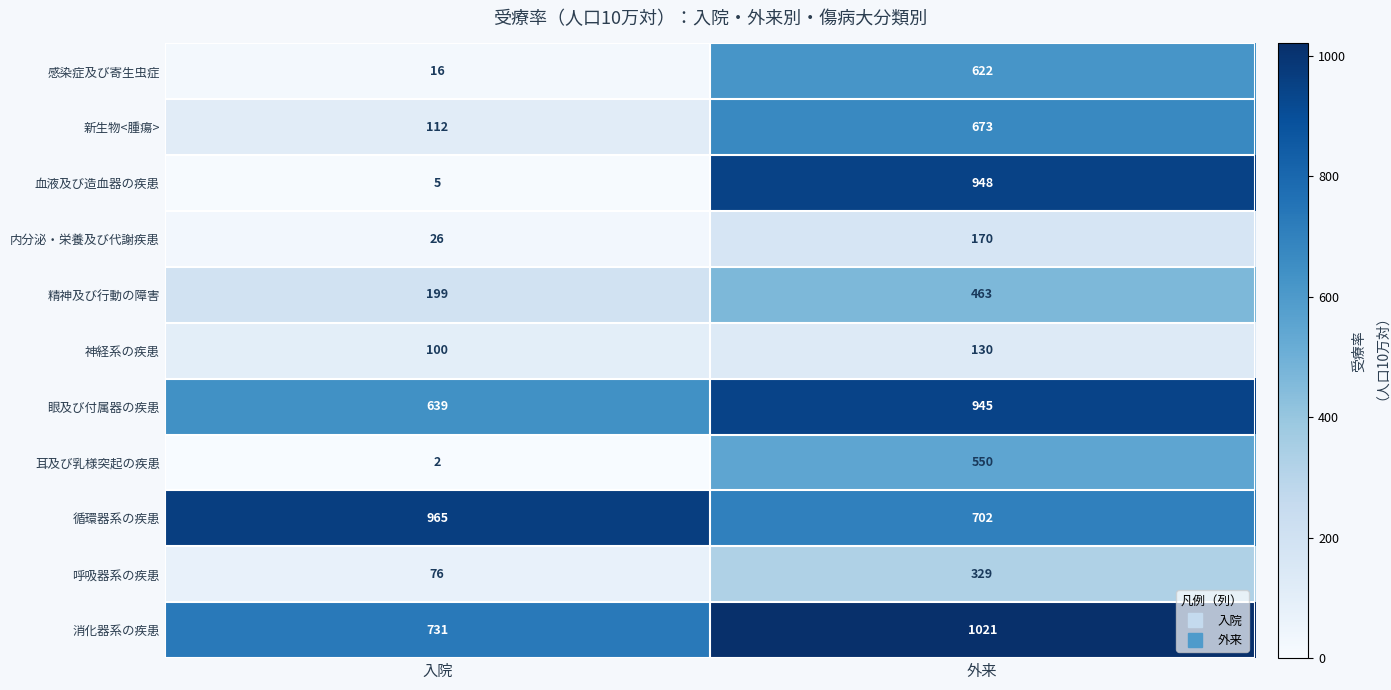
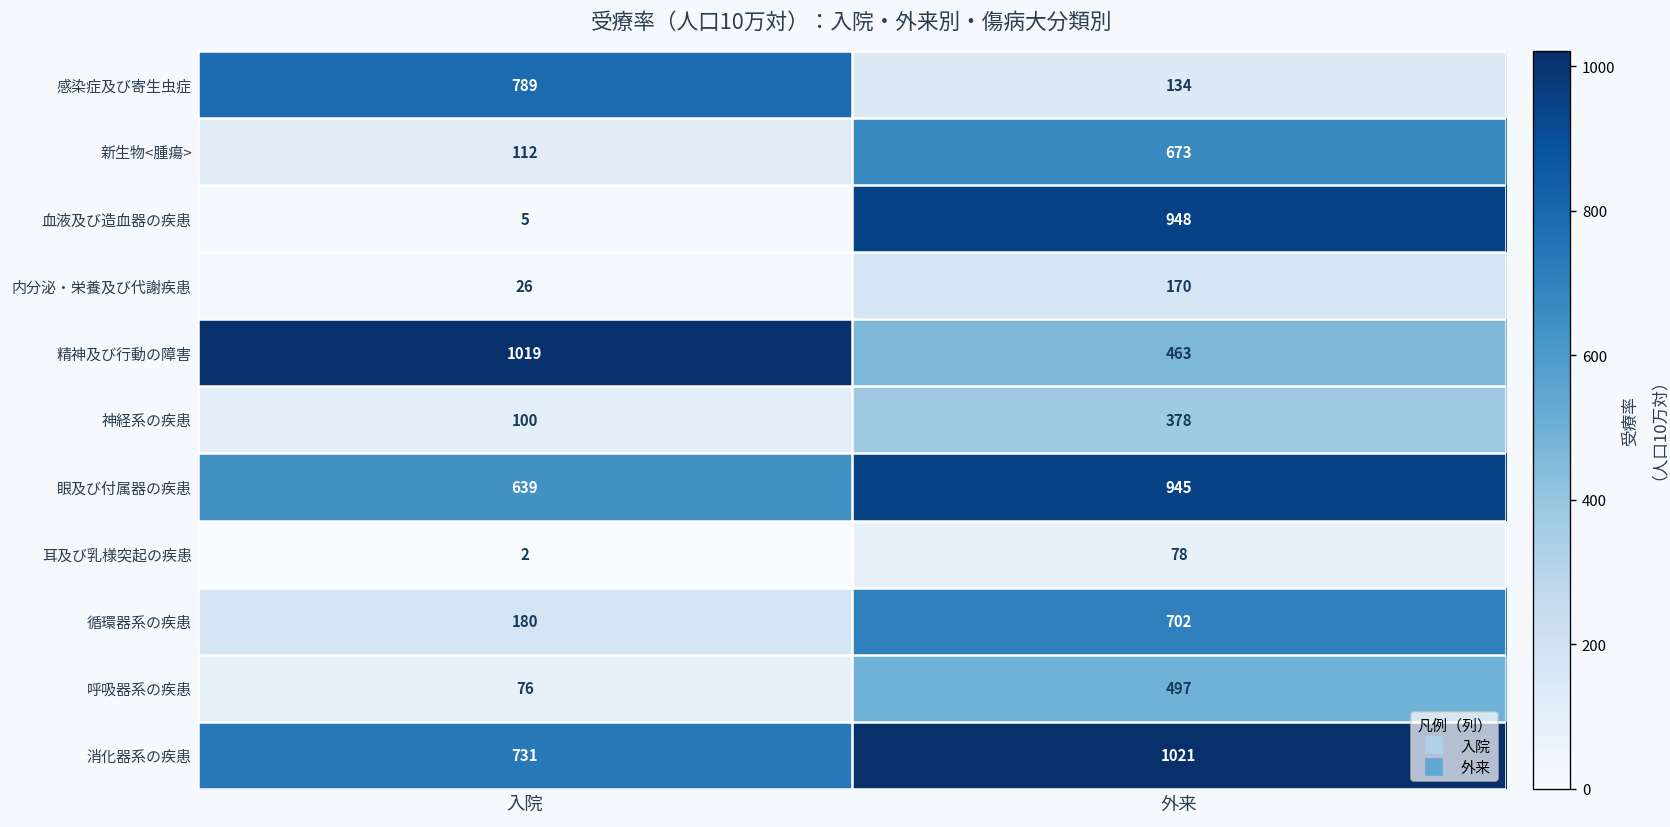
  {
    "感染症及び寄生虫症": {
-     "入院": 16,
-     "外来": 622
+     "入院": 789,
+     "外来": 134
    },
    "新生物<腫瘍>": {
      "入院": 112,
      "外来": 673
    },
    "血液及び造血器の疾患": {
      "入院": 5,
      "外来": 948
    },
    "内分泌・栄養及び代謝疾患": {
      "入院": 26,
      "外来": 170
    },
    "精神及び行動の障害": {
-     "入院": 199,
+     "入院": 1019,
      "外来": 463
    },
    "神経系の疾患": {
      "入院": 100,
-     "外来": 130
+     "外来": 378
    },
    "眼及び付属器の疾患": {
      "入院": 639,
      "外来": 945
    },
    "耳及び乳様突起の疾患": {
      "入院": 2,
-     "外来": 550
+     "外来": 78
    },
    "循環器系の疾患": {
-     "入院": 965,
+     "入院": 180,
      "外来": 702
    },
    "呼吸器系の疾患": {
      "入院": 76,
-     "外来": 329
+     "外来": 497
    },
    "消化器系の疾患": {
      "入院": 731,
      "外来": 1021
    }
  }
